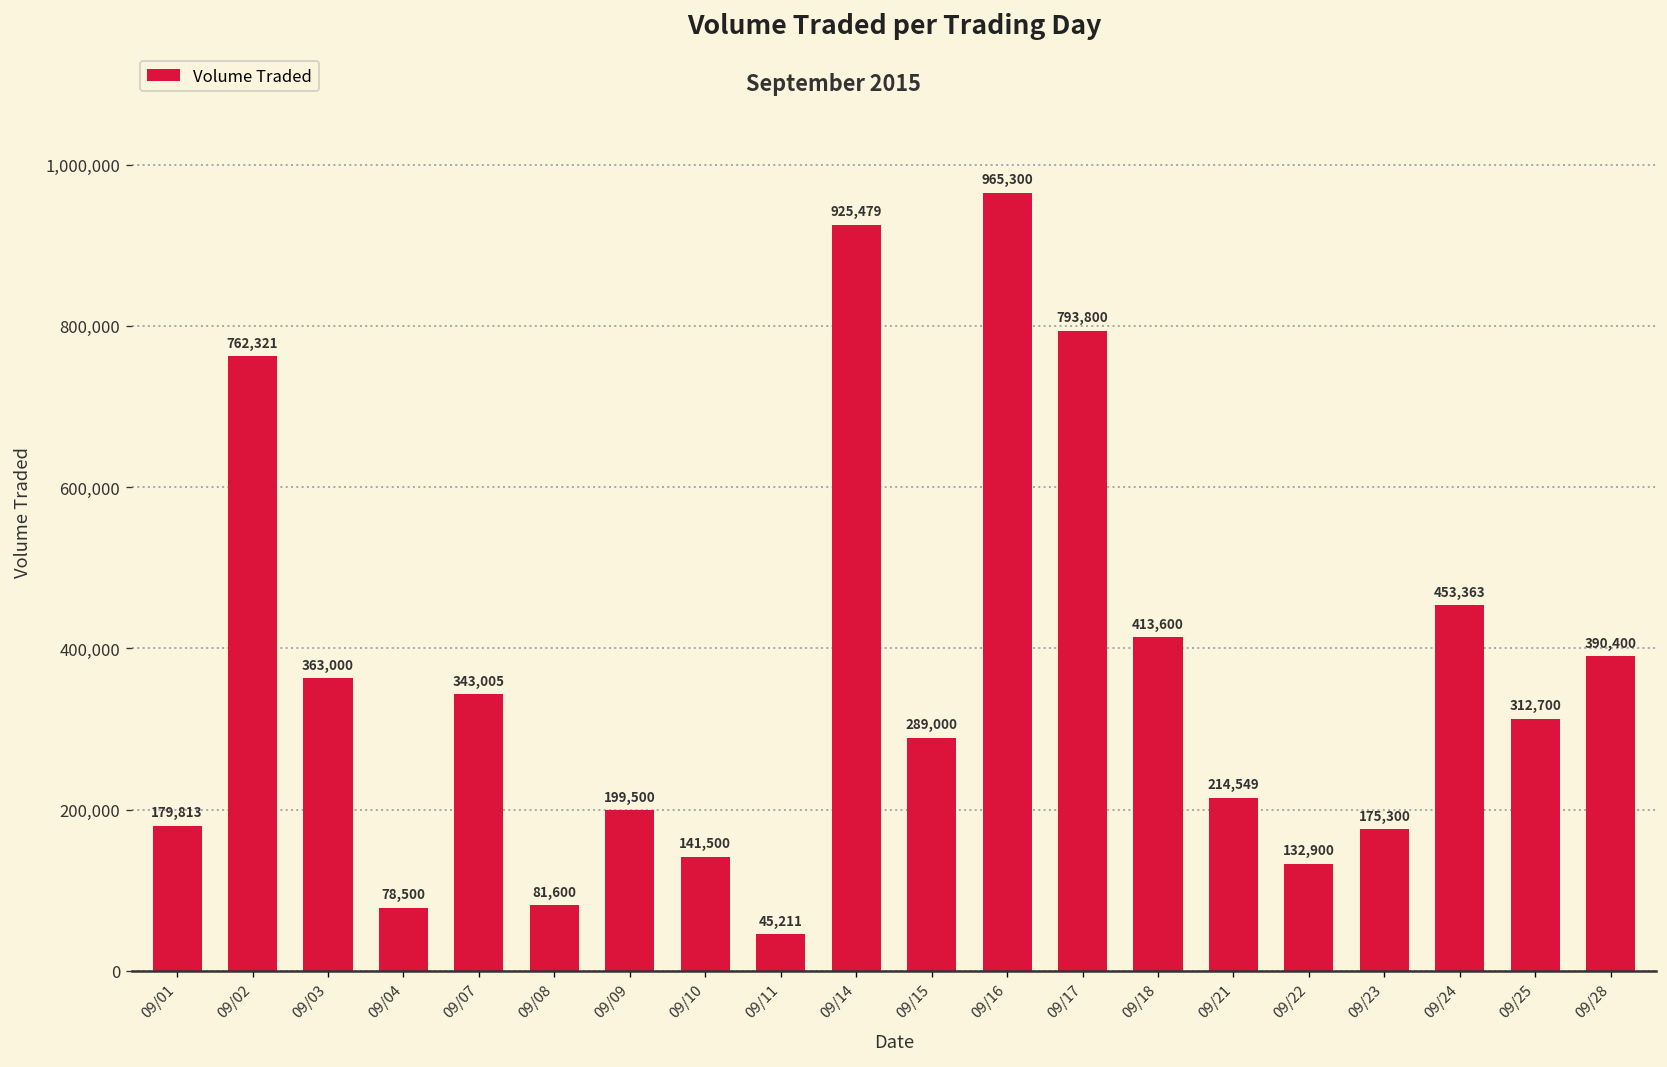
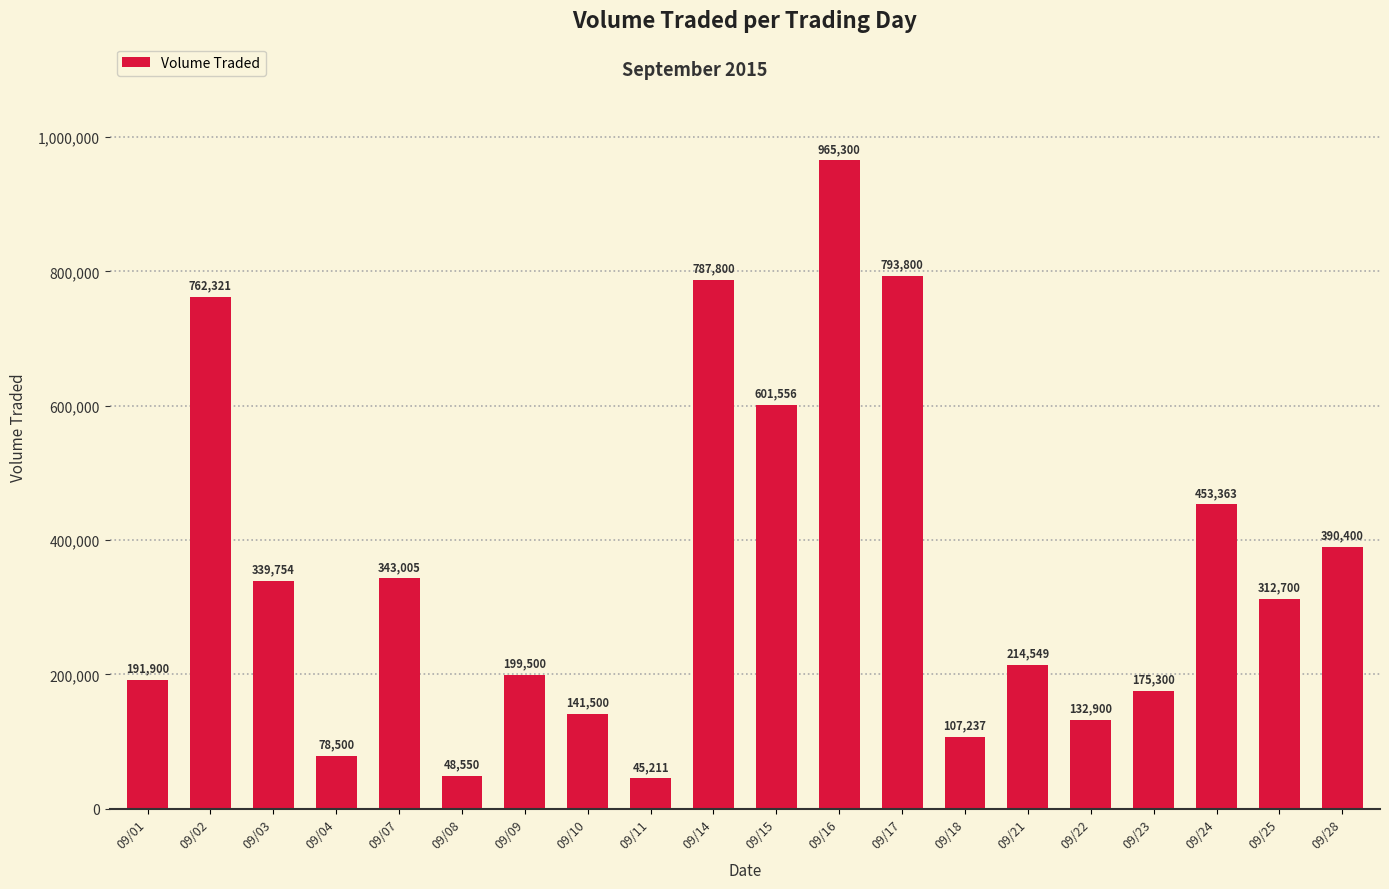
  {
-   "09/01": "179,813",
+   "09/01": "191,900",
    "09/02": "762,321",
-   "09/03": "363,000",
+   "09/03": "339,754",
    "09/04": "78,500",
    "09/07": "343,005",
-   "09/08": "81,600",
+   "09/08": "48,550",
    "09/09": "199,500",
    "09/10": "141,500",
    "09/11": "45,211",
-   "09/14": "925,479",
-   "09/15": "289,000",
+   "09/14": "787,800",
+   "09/15": "601,556",
    "09/16": "965,300",
    "09/17": "793,800",
-   "09/18": "413,600",
+   "09/18": "107,237",
    "09/21": "214,549",
    "09/22": "132,900",
    "09/23": "175,300",
    "09/24": "453,363",
    "09/25": "312,700",
    "09/28": "390,400"
  }
